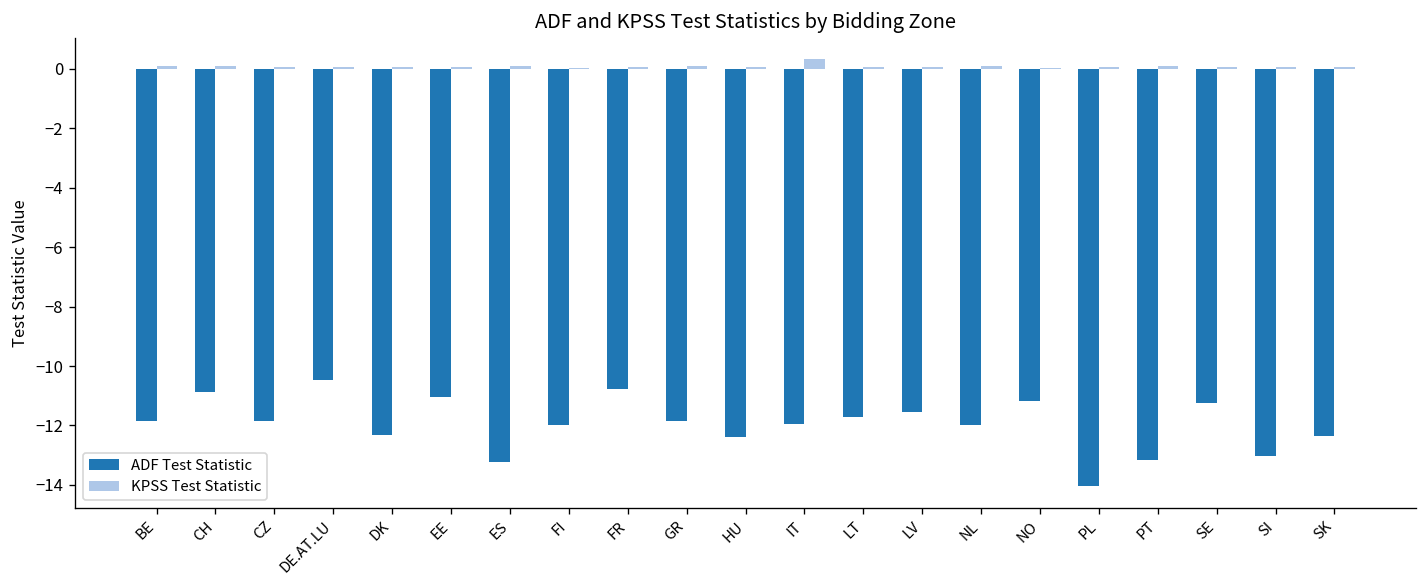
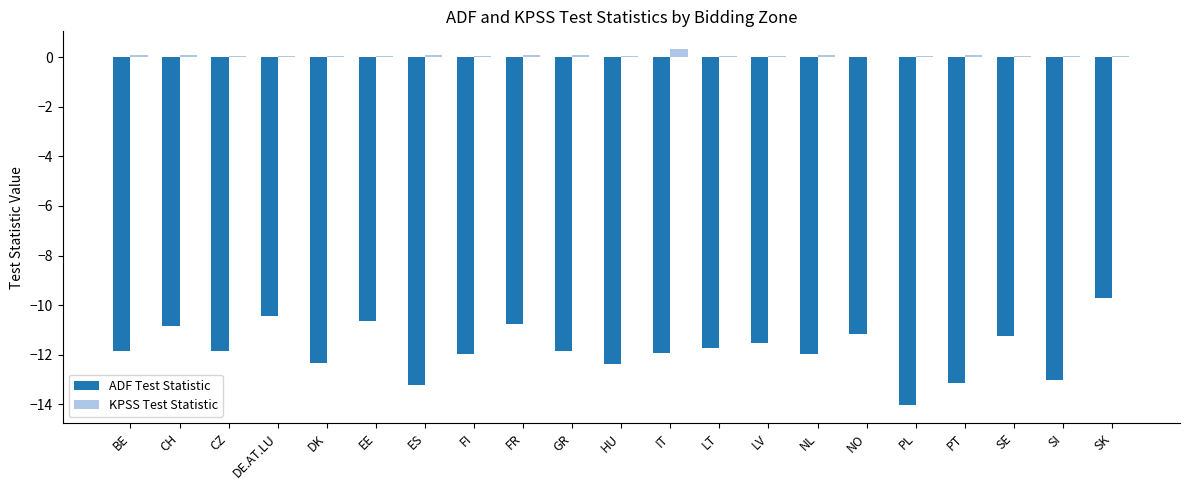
  {
    "ADF Test Statistic": {
      "BE": -11.8,
      "CH": -10.9,
      "CZ": -11.9,
      "DE.AT.LU": -10.5,
      "DK": -12.3,
-     "EE": -11.0,
+     "EE": -10.6,
      "ES": -13.2,
      "FI": -12.0,
      "FR": -10.8,
      "GR": -11.8,
      "HU": -12.4,
      "IT": -12.0,
      "LT": -11.7,
      "LV": -11.5,
      "NL": -12.0,
      "NO": -11.2,
      "PL": -14.0,
      "PT": -13.2,
      "SE": -11.2,
      "SI": -13.0,
-     "SK": -12.3
+     "SK": -9.7
    },
    "KPSS Test Statistic": {
      "ES": 0.1,
      "IT": 0.3,
      "PT": 0.1
    }
  }
